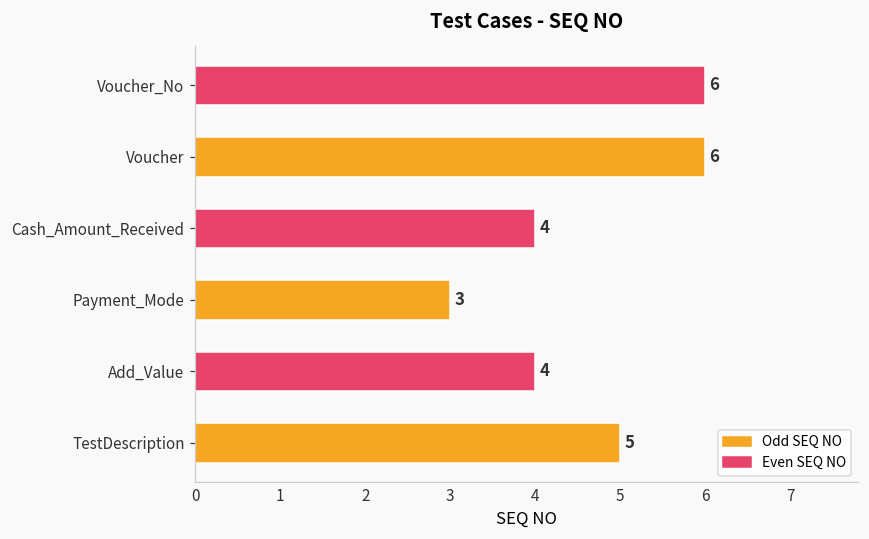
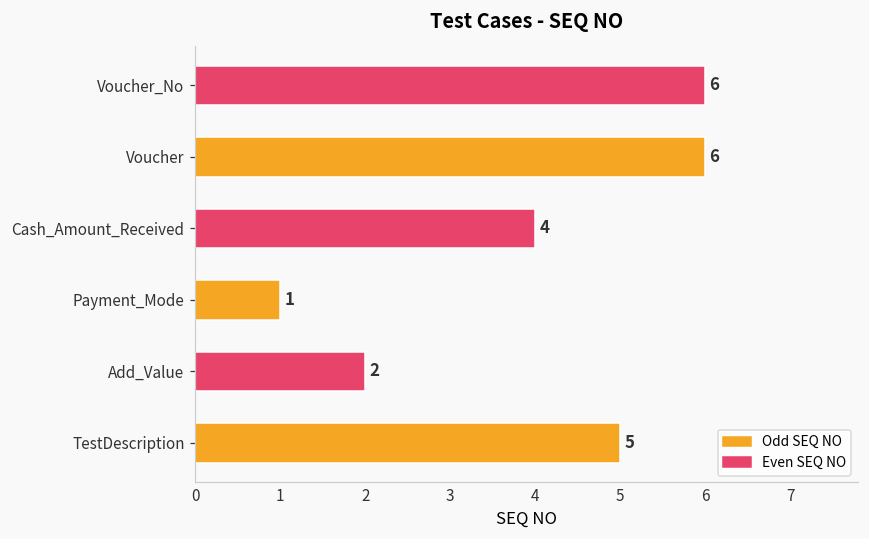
  {
    "Voucher_No": 6,
    "Voucher": 6,
    "Cash_Amount_Received": 4,
-   "Payment_Mode": 3,
-   "Add_Value": 4,
+   "Payment_Mode": 1,
+   "Add_Value": 2,
    "TestDescription": 5
  }
